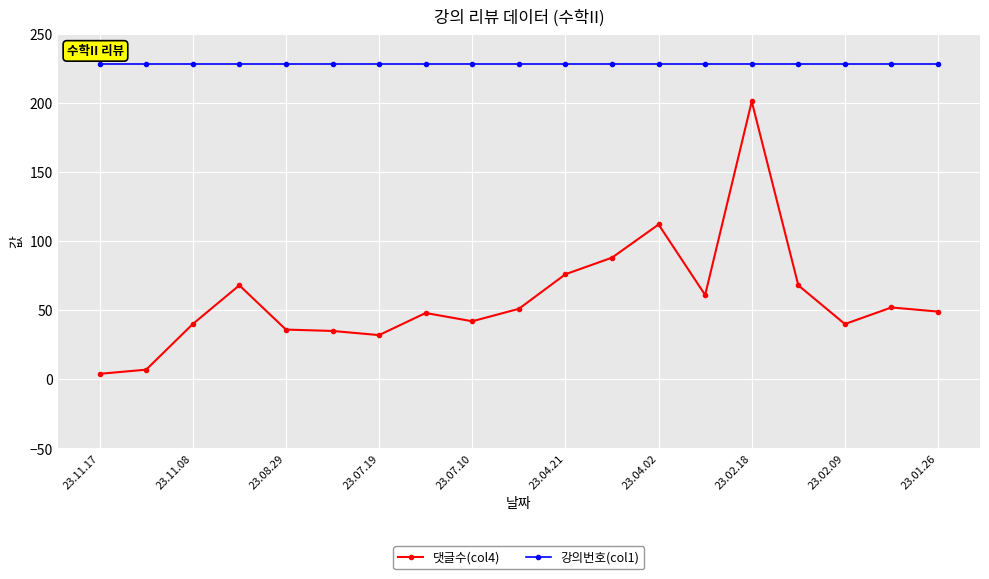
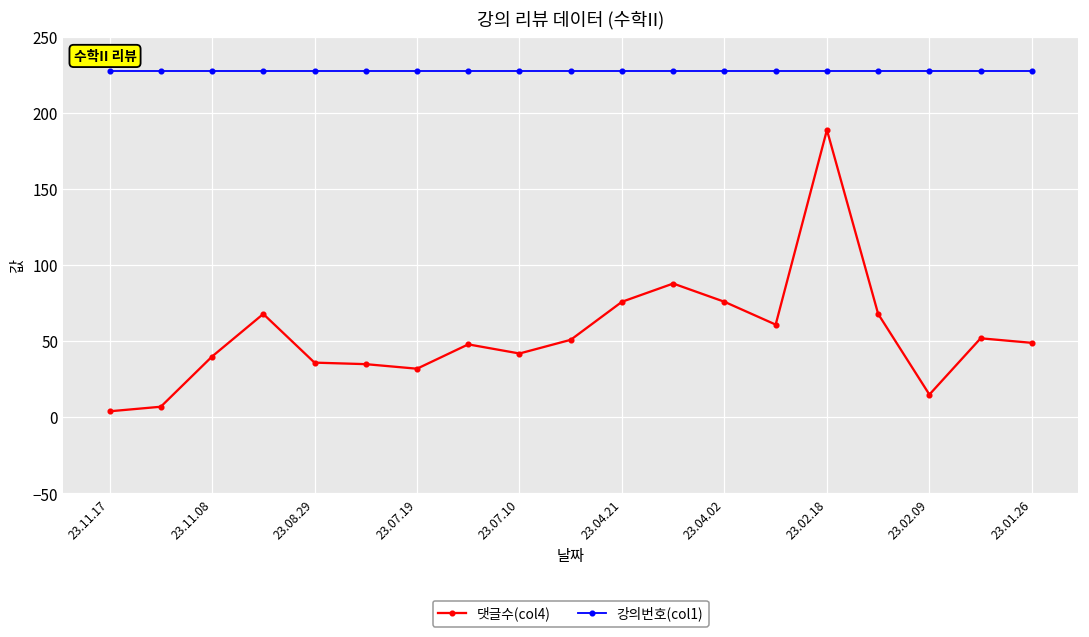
  {
    "댓글수(col4)": {
      "23.11.17": 4,
      "23.11.08": 40,
      "23.08.29": 36,
      "23.07.19": 32,
      "23.04.21": 76,
-     "23.04.02": 112,
-     "23.02.18": 201,
-     "23.02.09": 40,
+     "23.04.02": 76,
+     "23.02.18": 189,
+     "23.02.09": 15,
      "23.01.26": 49
    },
    "강의번호(col1)": {
      "23.11.17": 228,
      "23.11.08": 228,
      "23.08.29": 228,
      "23.07.19": 228,
      "23.04.21": 228,
      "23.04.02": 228,
      "23.02.18": 228,
      "23.02.09": 228,
      "23.01.26": 228
    }
  }
